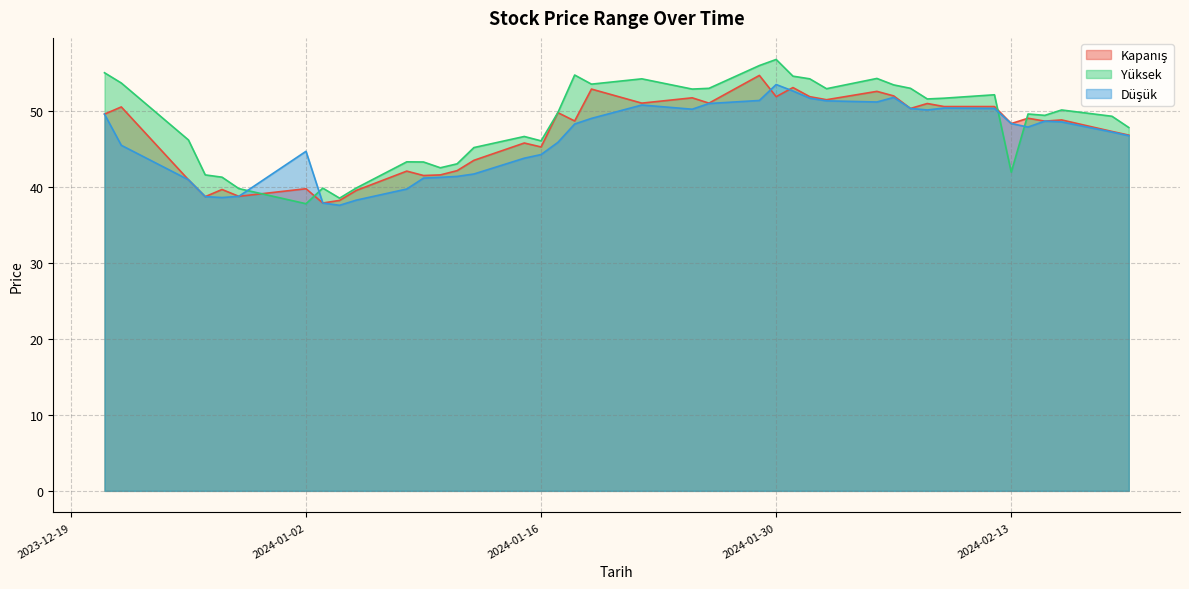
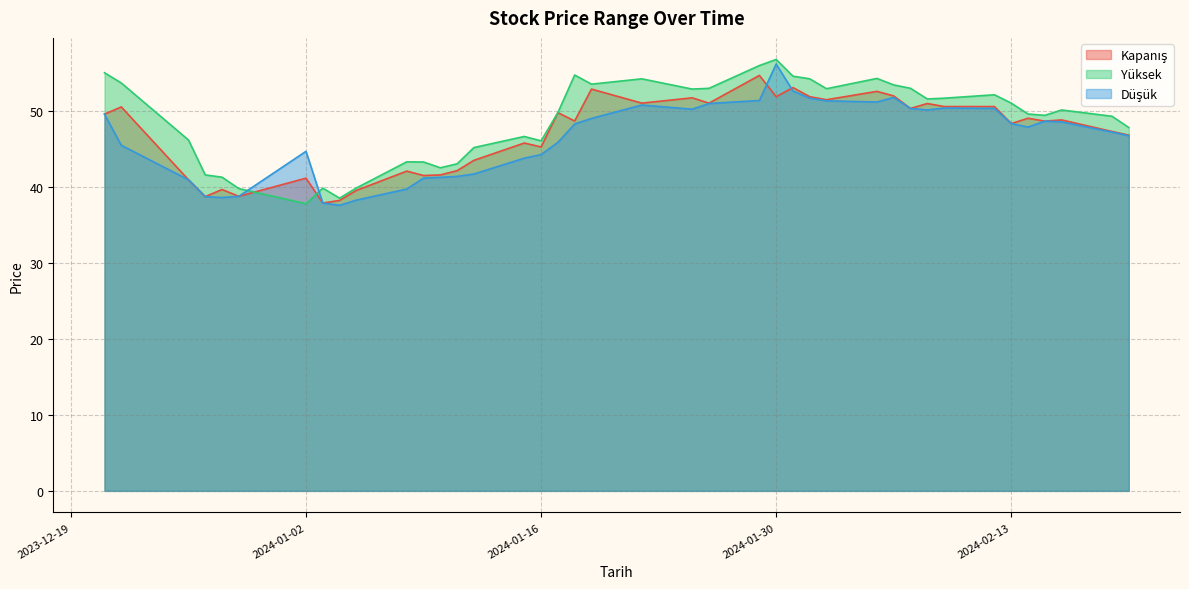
  {
    "Kapanış": {
-     "2024-01-02": 40,
+     "2024-01-02": 41,
      "2024-01-16": 45,
      "2024-01-30": 52
    },
    "Yüksek": {
      "2024-01-02": 38,
      "2024-01-16": 46,
      "2024-01-30": 57,
-     "2024-02-13": 42
+     "2024-02-13": 51
    },
    "Düşük": {
      "2024-01-02": 45,
      "2024-01-16": 44,
-     "2024-01-30": 54
+     "2024-01-30": 56
    }
  }
